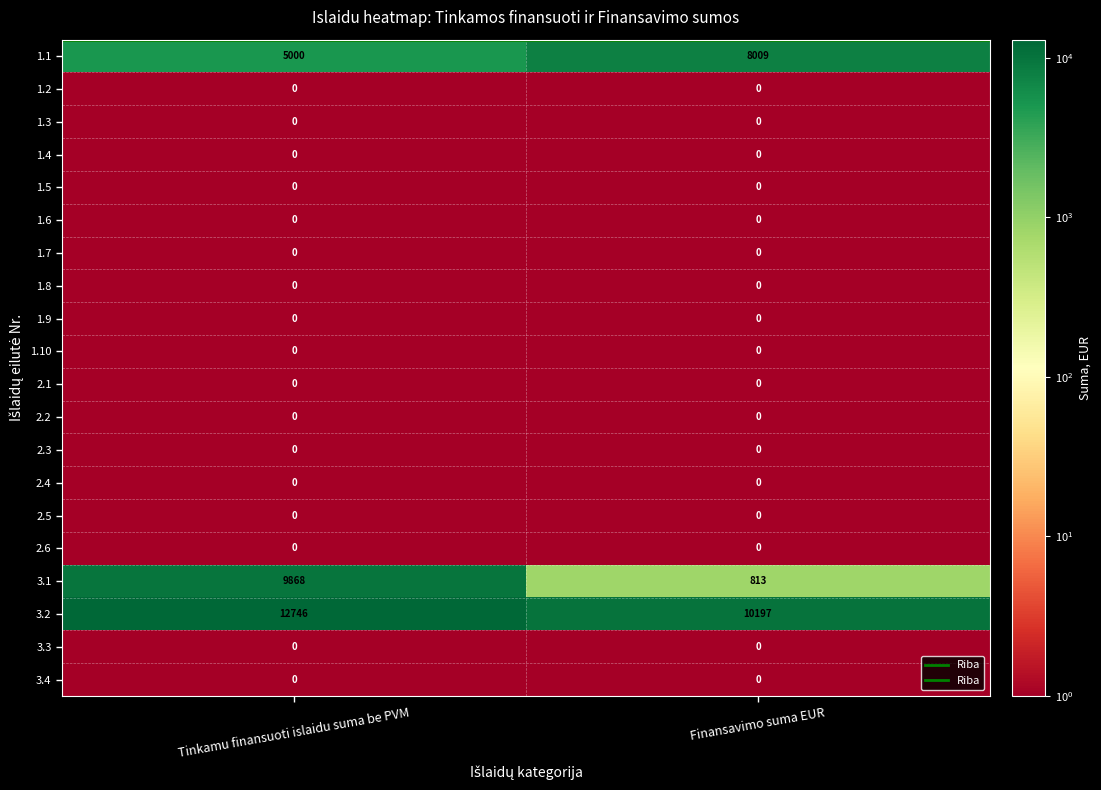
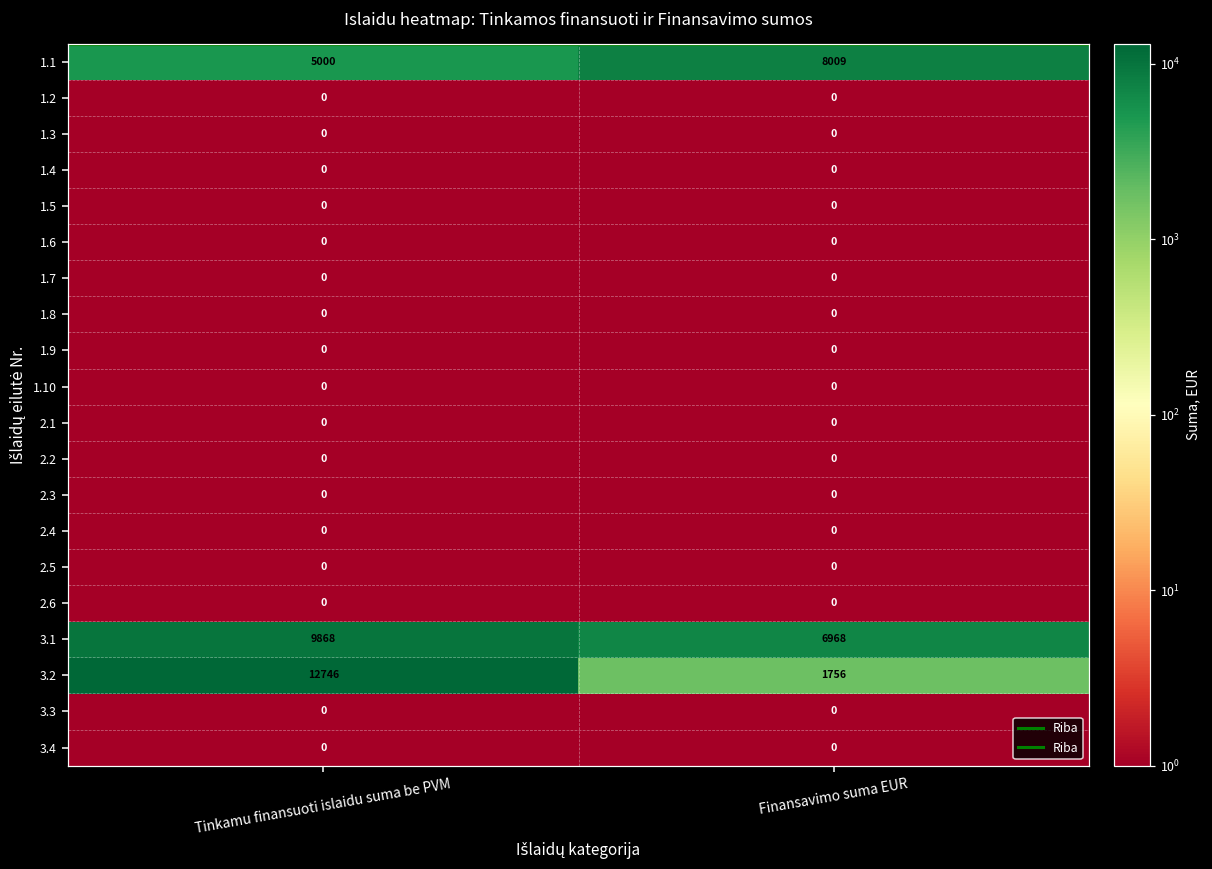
  {
    "1.1": {
      "Tinkamu finansuoti islaidu suma be PVM": 5000,
      "Finansavimo suma EUR": 8009
    },
    "1.2": {
      "Tinkamu finansuoti islaidu suma be PVM": 0,
      "Finansavimo suma EUR": 0
    },
    "1.3": {
      "Tinkamu finansuoti islaidu suma be PVM": 0,
      "Finansavimo suma EUR": 0
    },
    "1.4": {
      "Tinkamu finansuoti islaidu suma be PVM": 0,
      "Finansavimo suma EUR": 0
    },
    "1.5": {
      "Tinkamu finansuoti islaidu suma be PVM": 0,
      "Finansavimo suma EUR": 0
    },
    "1.6": {
      "Tinkamu finansuoti islaidu suma be PVM": 0,
      "Finansavimo suma EUR": 0
    },
    "1.7": {
      "Tinkamu finansuoti islaidu suma be PVM": 0,
      "Finansavimo suma EUR": 0
    },
    "1.8": {
      "Tinkamu finansuoti islaidu suma be PVM": 0,
      "Finansavimo suma EUR": 0
    },
    "1.9": {
      "Tinkamu finansuoti islaidu suma be PVM": 0,
      "Finansavimo suma EUR": 0
    },
    "1.10": {
      "Tinkamu finansuoti islaidu suma be PVM": 0,
      "Finansavimo suma EUR": 0
    },
    "2.1": {
      "Tinkamu finansuoti islaidu suma be PVM": 0,
      "Finansavimo suma EUR": 0
    },
    "2.2": {
      "Tinkamu finansuoti islaidu suma be PVM": 0,
      "Finansavimo suma EUR": 0
    },
    "2.3": {
      "Tinkamu finansuoti islaidu suma be PVM": 0,
      "Finansavimo suma EUR": 0
    },
    "2.4": {
      "Tinkamu finansuoti islaidu suma be PVM": 0,
      "Finansavimo suma EUR": 0
    },
    "2.5": {
      "Tinkamu finansuoti islaidu suma be PVM": 0,
      "Finansavimo suma EUR": 0
    },
    "2.6": {
      "Tinkamu finansuoti islaidu suma be PVM": 0,
      "Finansavimo suma EUR": 0
    },
    "3.1": {
      "Tinkamu finansuoti islaidu suma be PVM": 9868,
-     "Finansavimo suma EUR": 813
+     "Finansavimo suma EUR": 6968
    },
    "3.2": {
      "Tinkamu finansuoti islaidu suma be PVM": 12746,
-     "Finansavimo suma EUR": 10197
+     "Finansavimo suma EUR": 1756
    },
    "3.3": {
      "Tinkamu finansuoti islaidu suma be PVM": 0,
      "Finansavimo suma EUR": 0
    },
    "3.4": {
      "Tinkamu finansuoti islaidu suma be PVM": 0,
      "Finansavimo suma EUR": 0
    }
  }
